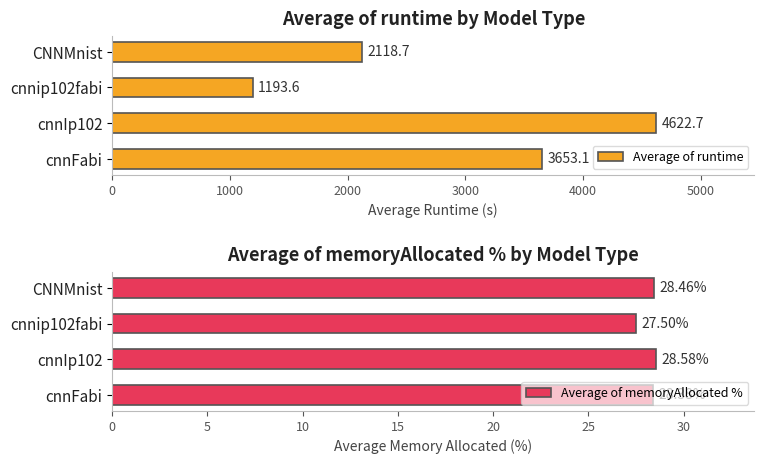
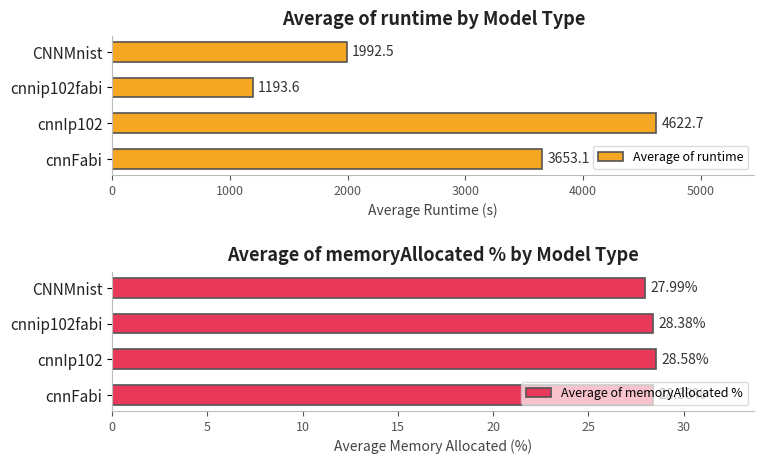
  {
    "Average of runtime by Model Type": {
-     "CNNMnist": "2118.7",
+     "CNNMnist": "1992.5",
      "cnnip102fabi": "1193.6",
      "cnnIp102": "4622.7",
      "cnnFabi": "3653.1"
    },
    "Average of memoryAllocated % by Model Type": {
-     "CNNMnist": "28.46%",
-     "cnnip102fabi": "27.50%",
+     "CNNMnist": "27.99%",
+     "cnnip102fabi": "28.38%",
      "cnnIp102": "28.58%"
    }
  }
